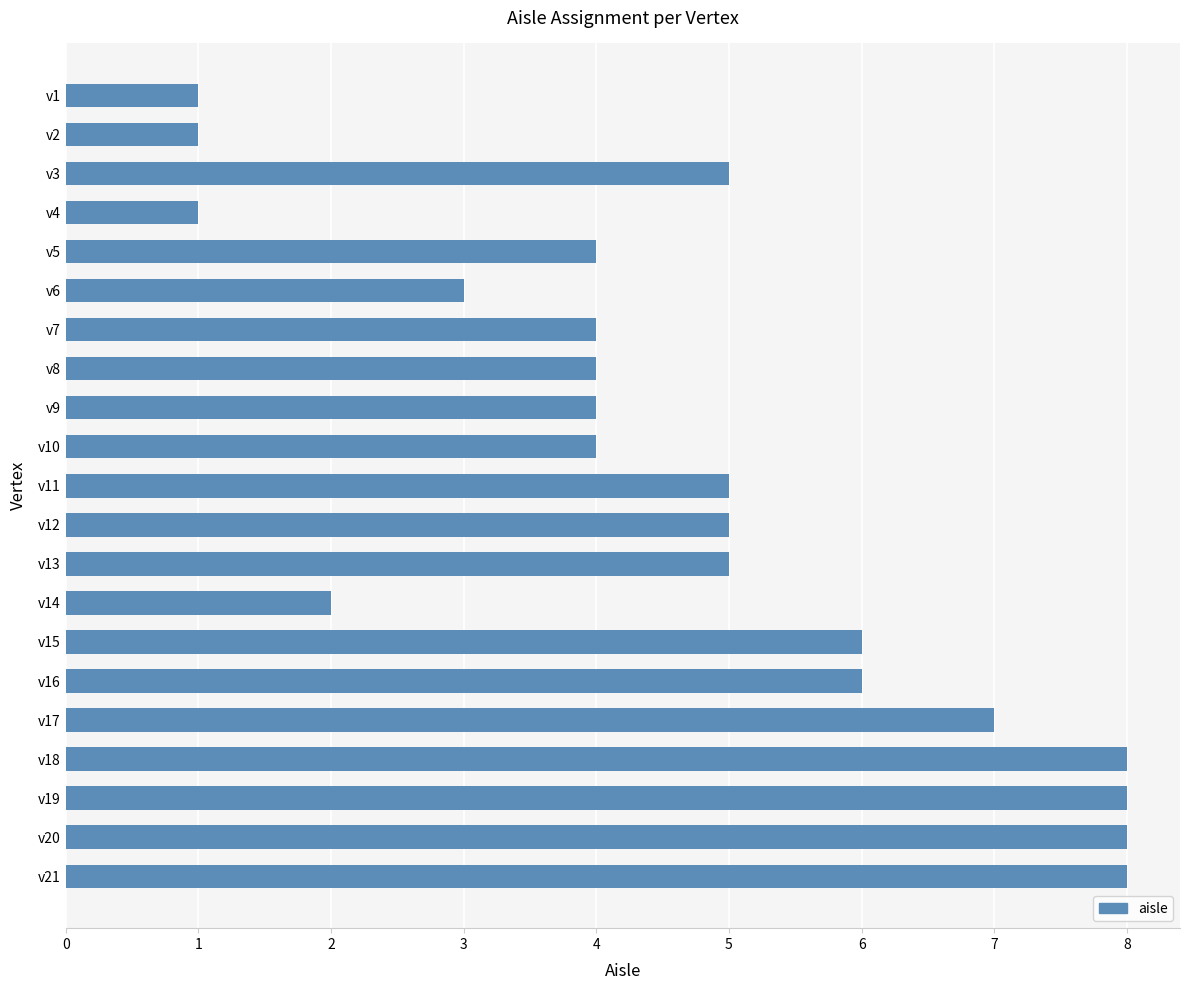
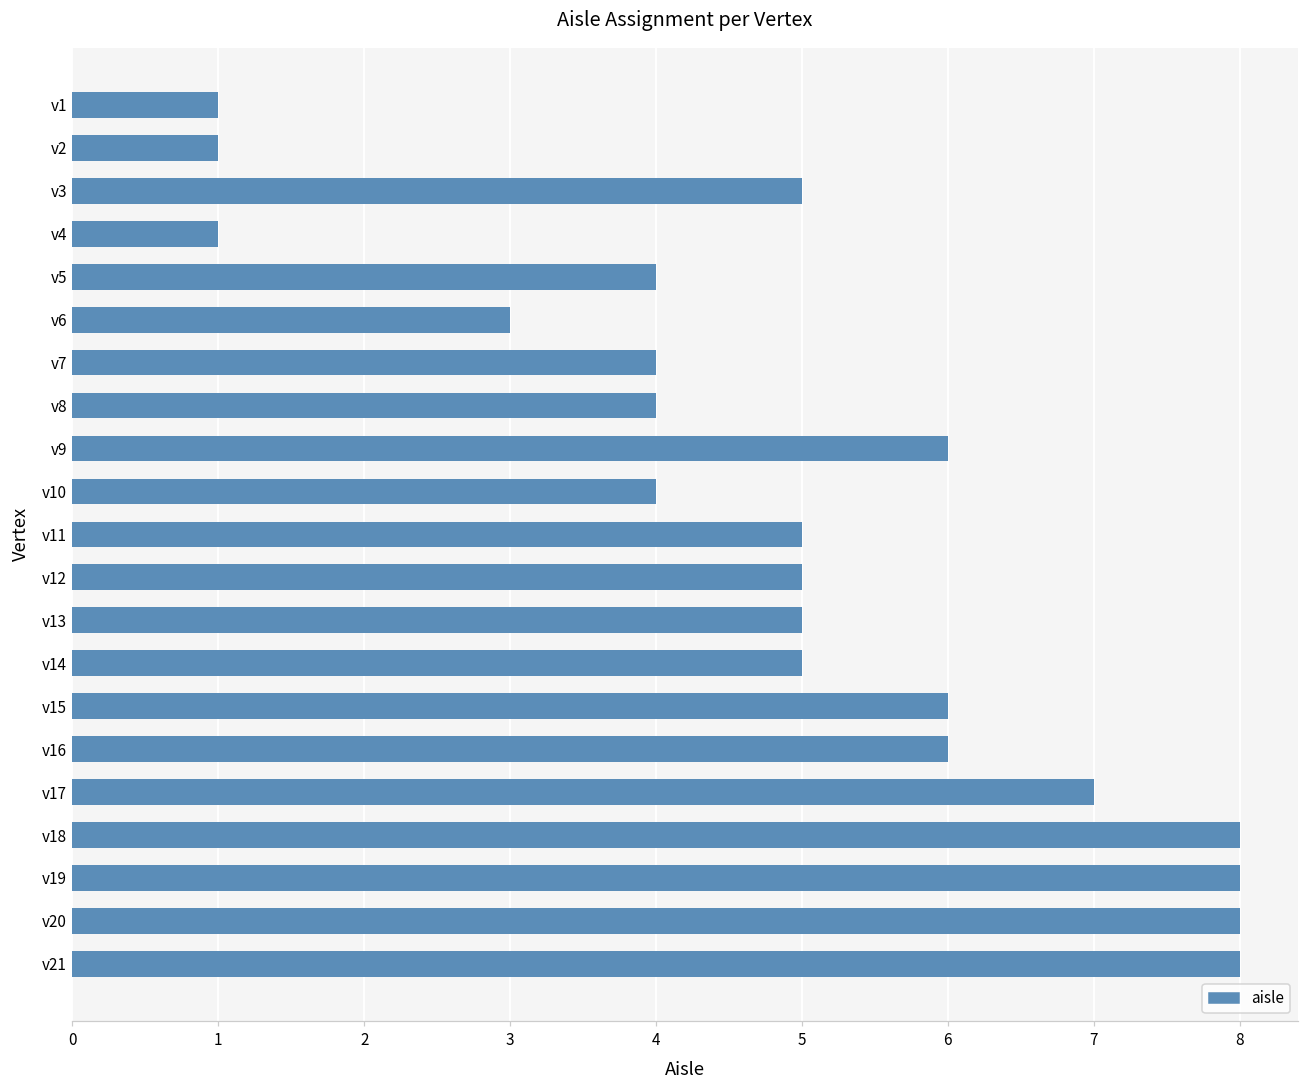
  {
    "v1": 1,
    "v2": 1,
    "v3": 5,
    "v4": 1,
    "v5": 4,
    "v6": 3,
    "v7": 4,
    "v8": 4,
-   "v9": 4,
+   "v9": 6,
    "v10": 4,
    "v11": 5,
    "v12": 5,
    "v13": 5,
-   "v14": 2,
+   "v14": 5,
    "v15": 6,
    "v16": 6,
    "v17": 7,
    "v18": 8,
    "v19": 8,
    "v20": 8,
    "v21": 8
  }
